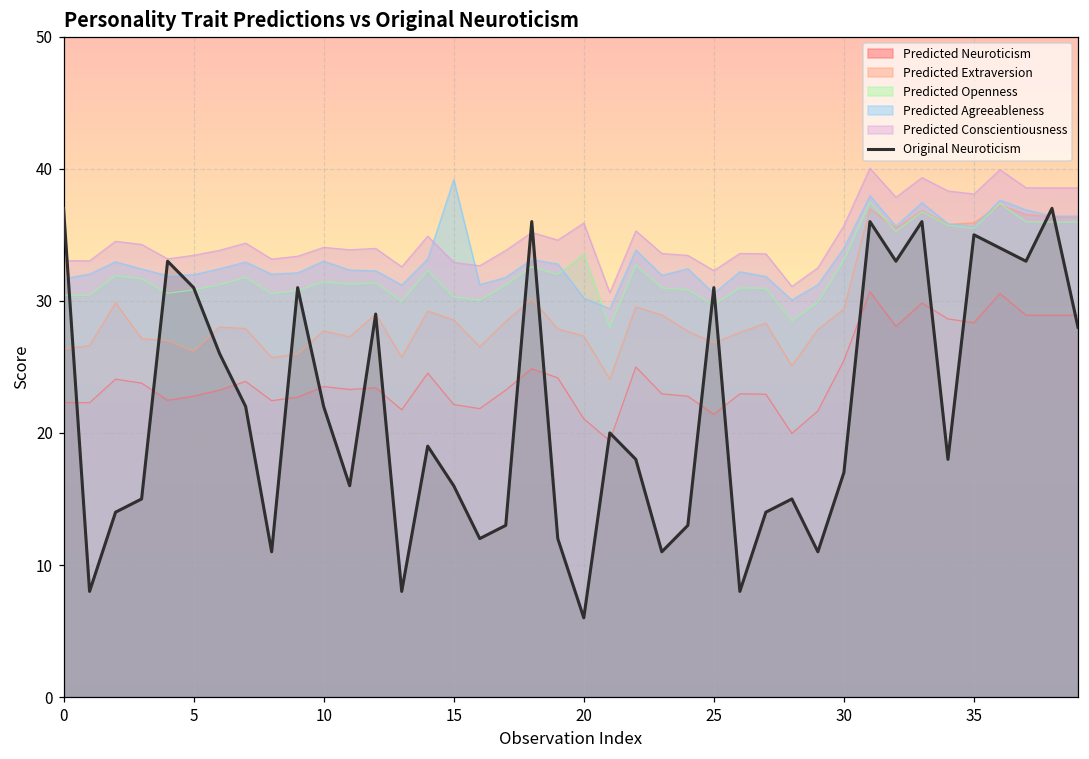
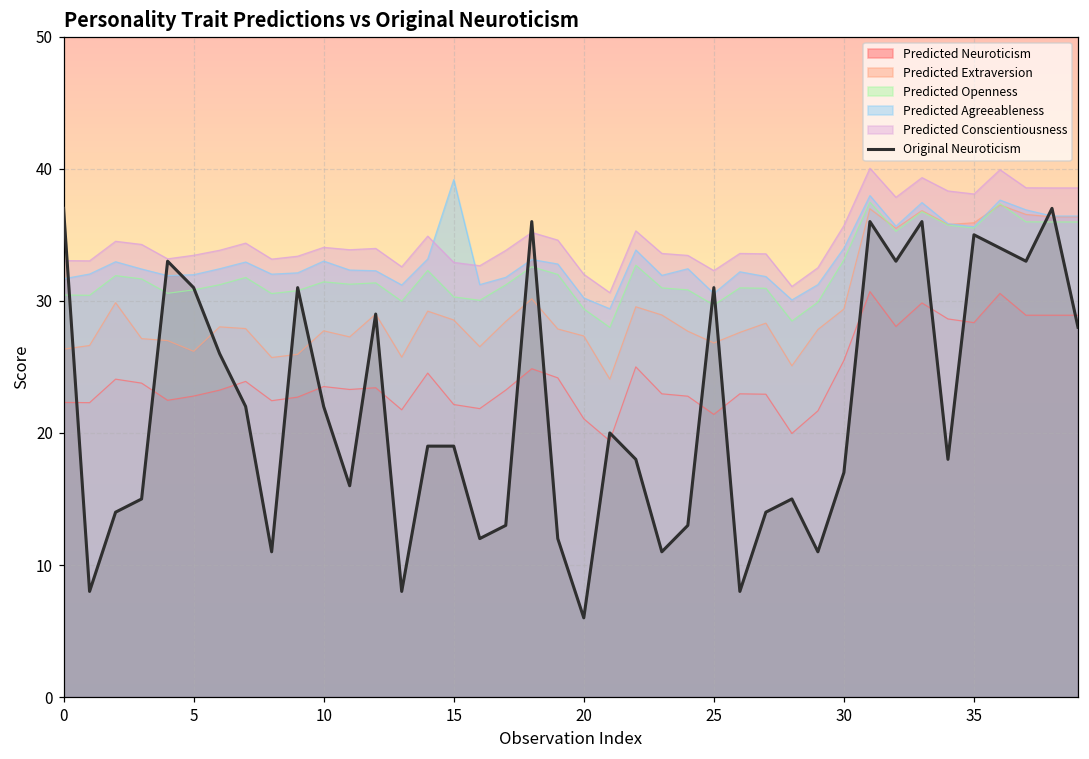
  {
    "Predicted Openness": {
      "0": 30.4,
      "10": 31.4,
      "15": 30.3,
-     "20": 33.6,
+     "20": 29.4,
      "25": 29.7,
      "30": 33.1
    },
    "Predicted Agreeableness": {
      "0": 31.7,
      "5": 32.0,
      "10": 33.0,
      "15": 39.2,
      "20": 30.2,
      "25": 30.6,
      "30": 34.0
    },
    "Predicted Conscientiousness": {
      "0": 33.1,
      "5": 33.5,
      "10": 34.1,
      "15": 32.9,
-     "20": 35.9,
+     "20": 32.0,
      "25": 32.3,
      "30": 35.7,
      "35": 38.1
    },
    "Original Neuroticism": {
      "0": 37,
      "10": 22,
-     "15": 16,
+     "15": 19,
      "20": 6,
      "25": 31,
      "30": 17,
      "35": 35
    }
  }
